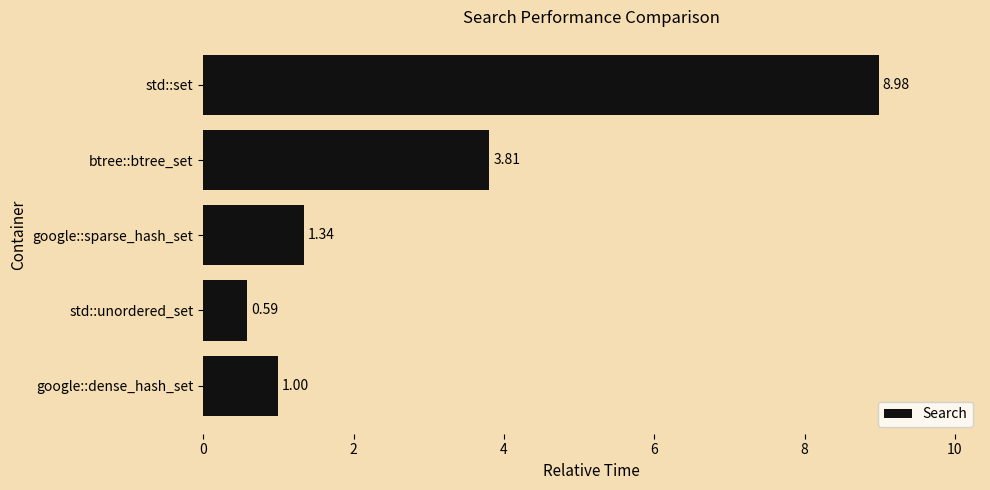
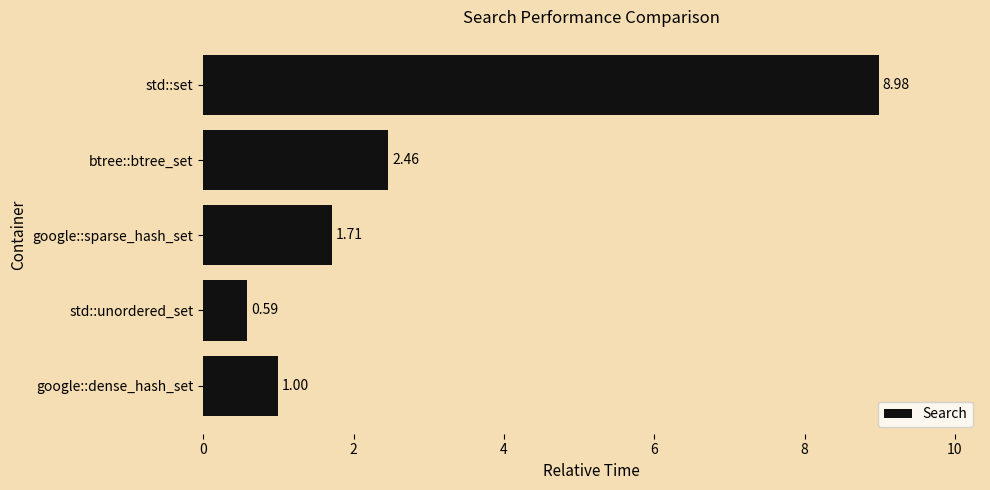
  {
    "std::set": 8.98,
-   "btree::btree_set": 3.81,
-   "google::sparse_hash_set": 1.34,
+   "btree::btree_set": 2.46,
+   "google::sparse_hash_set": 1.71,
    "std::unordered_set": 0.59,
    "google::dense_hash_set": 1.00
  }
